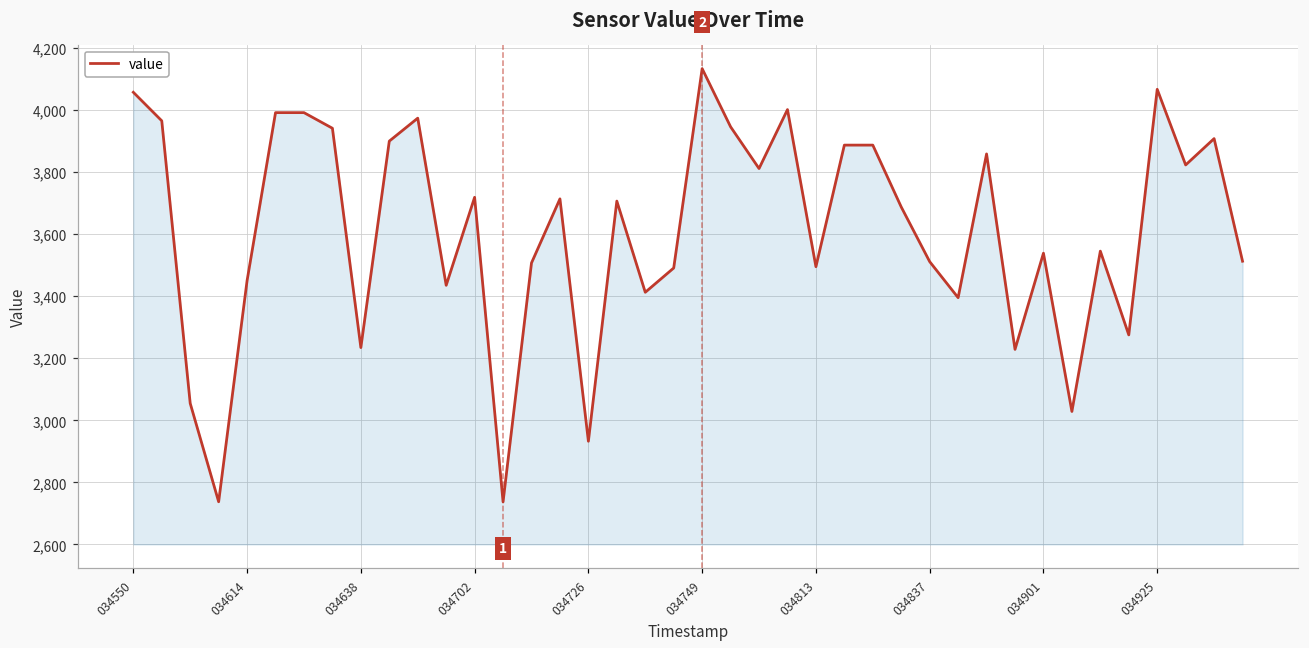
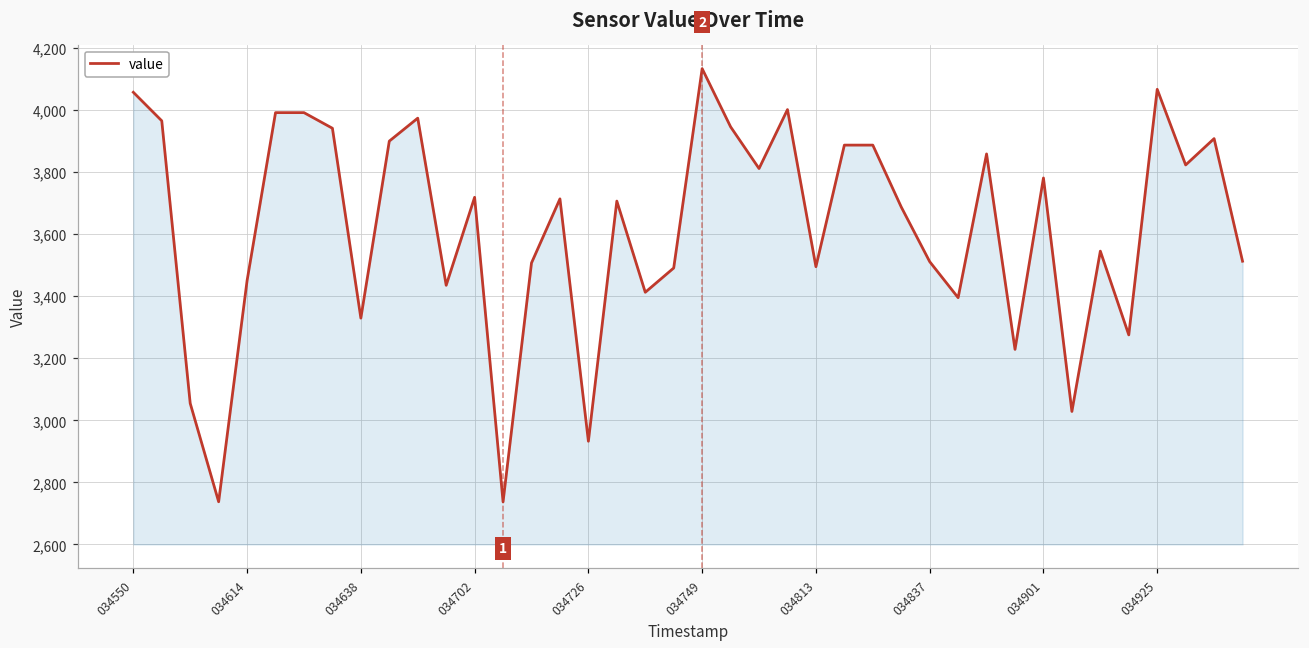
  {
    "034550": "4,060",
    "034614": "3,450",
-   "034638": "3,230",
+   "034638": "3,330",
    "034702": "3,720",
    "034726": "2,930",
    "034749": "4,130",
    "034813": "3,500",
    "034837": "3,510",
-   "034901": "3,540",
+   "034901": "3,780",
    "034925": "4,070"
  }
